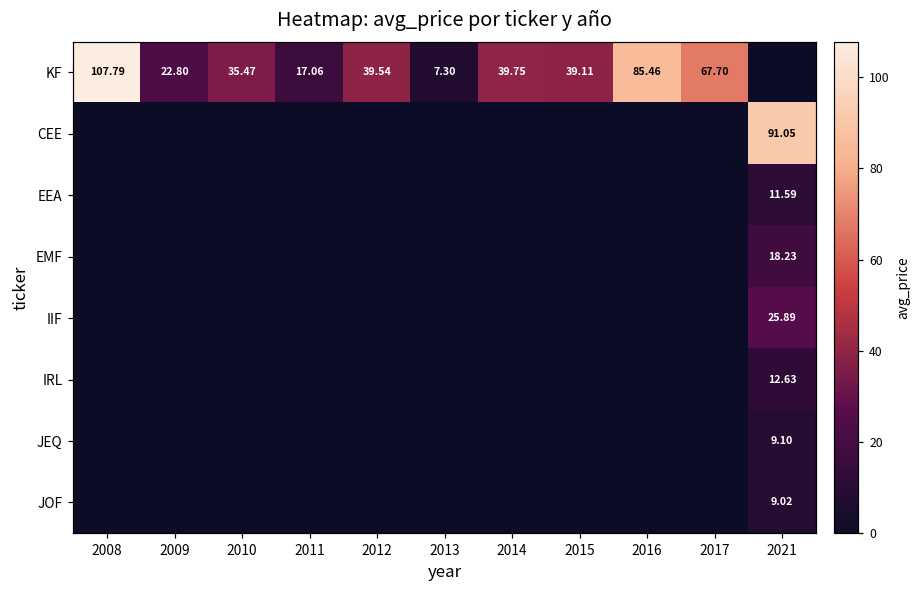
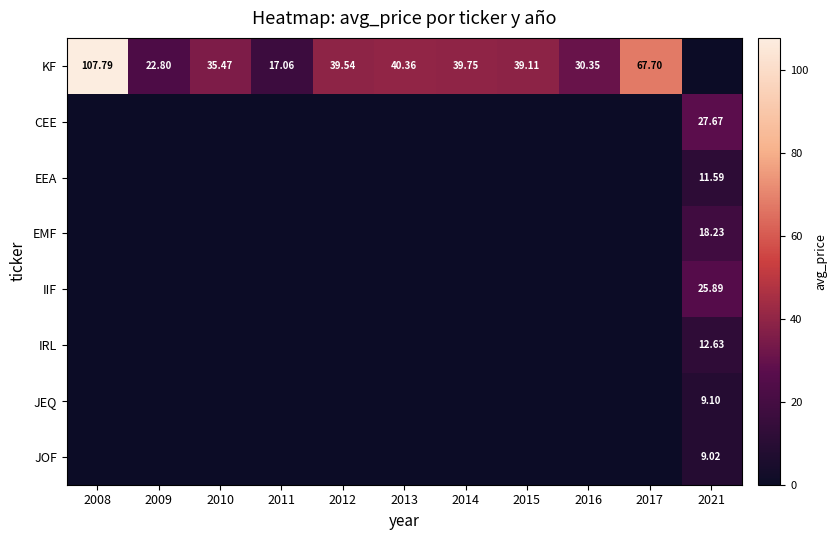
  {
    "KF": {
      "2008": 107.79,
      "2009": 22.80,
      "2010": 35.47,
      "2011": 17.06,
      "2012": 39.54,
-     "2013": 7.30,
+     "2013": 40.36,
      "2014": 39.75,
      "2015": 39.11,
-     "2016": 85.46,
+     "2016": 30.35,
      "2017": 67.70
    },
    "CEE": {
-     "2021": 91.05
+     "2021": 27.67
    },
    "EEA": {
      "2021": 11.59
    },
    "EMF": {
      "2021": 18.23
    },
    "IIF": {
      "2021": 25.89
    },
    "IRL": {
      "2021": 12.63
    },
    "JEQ": {
      "2021": 9.10
    },
    "JOF": {
      "2021": 9.02
    }
  }
